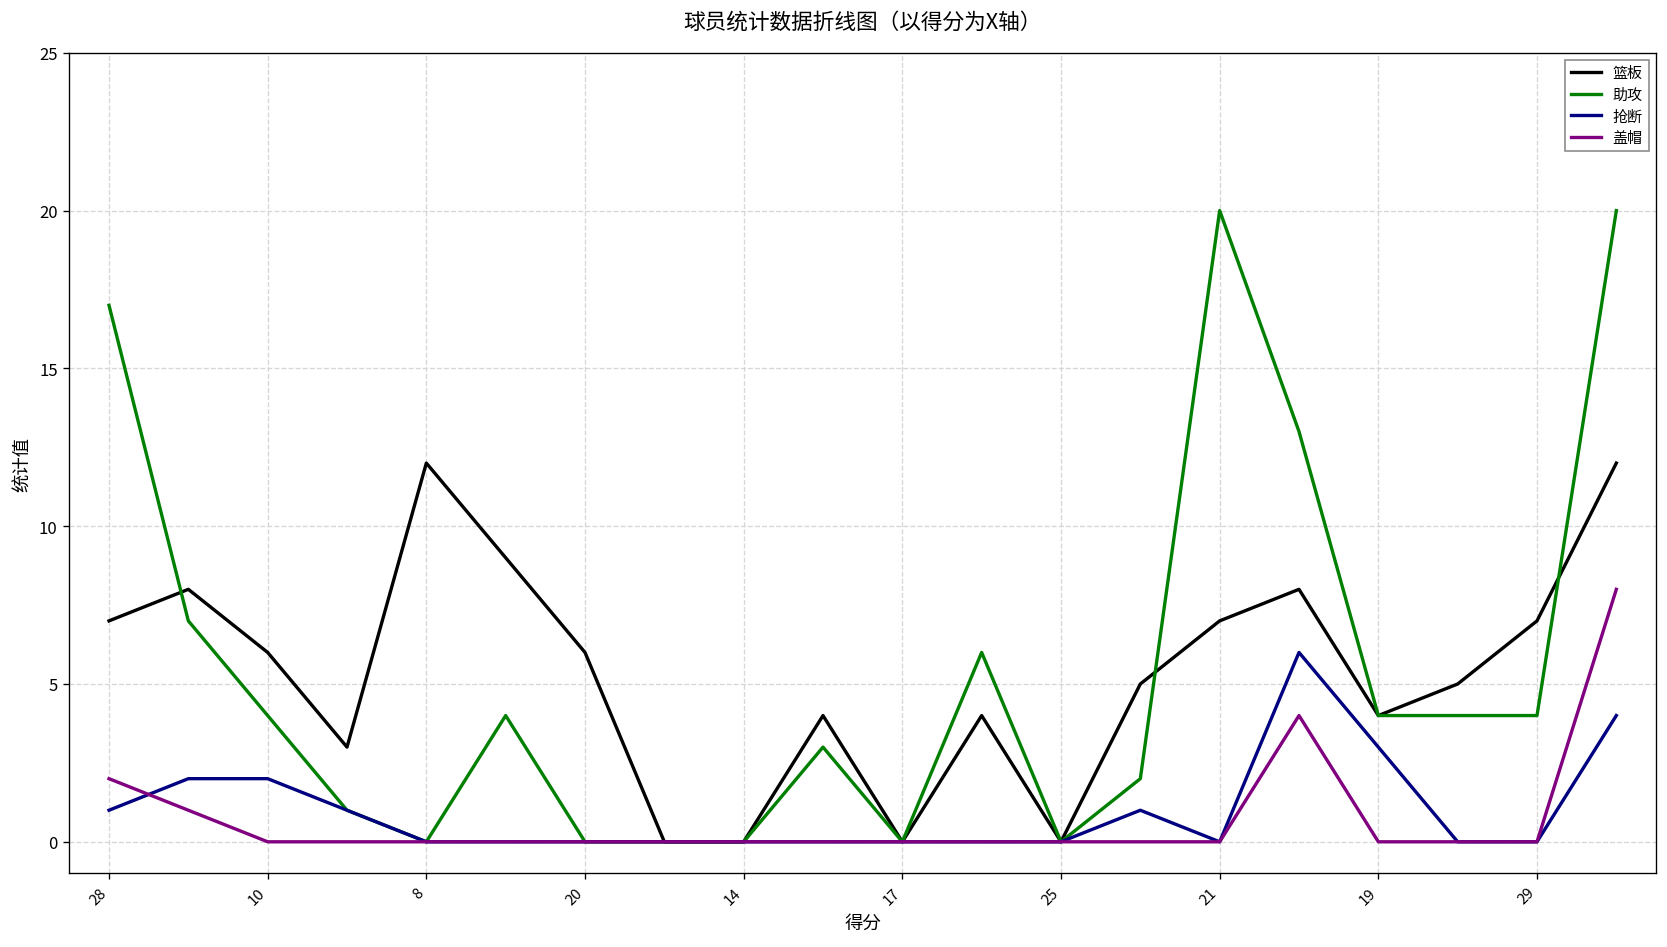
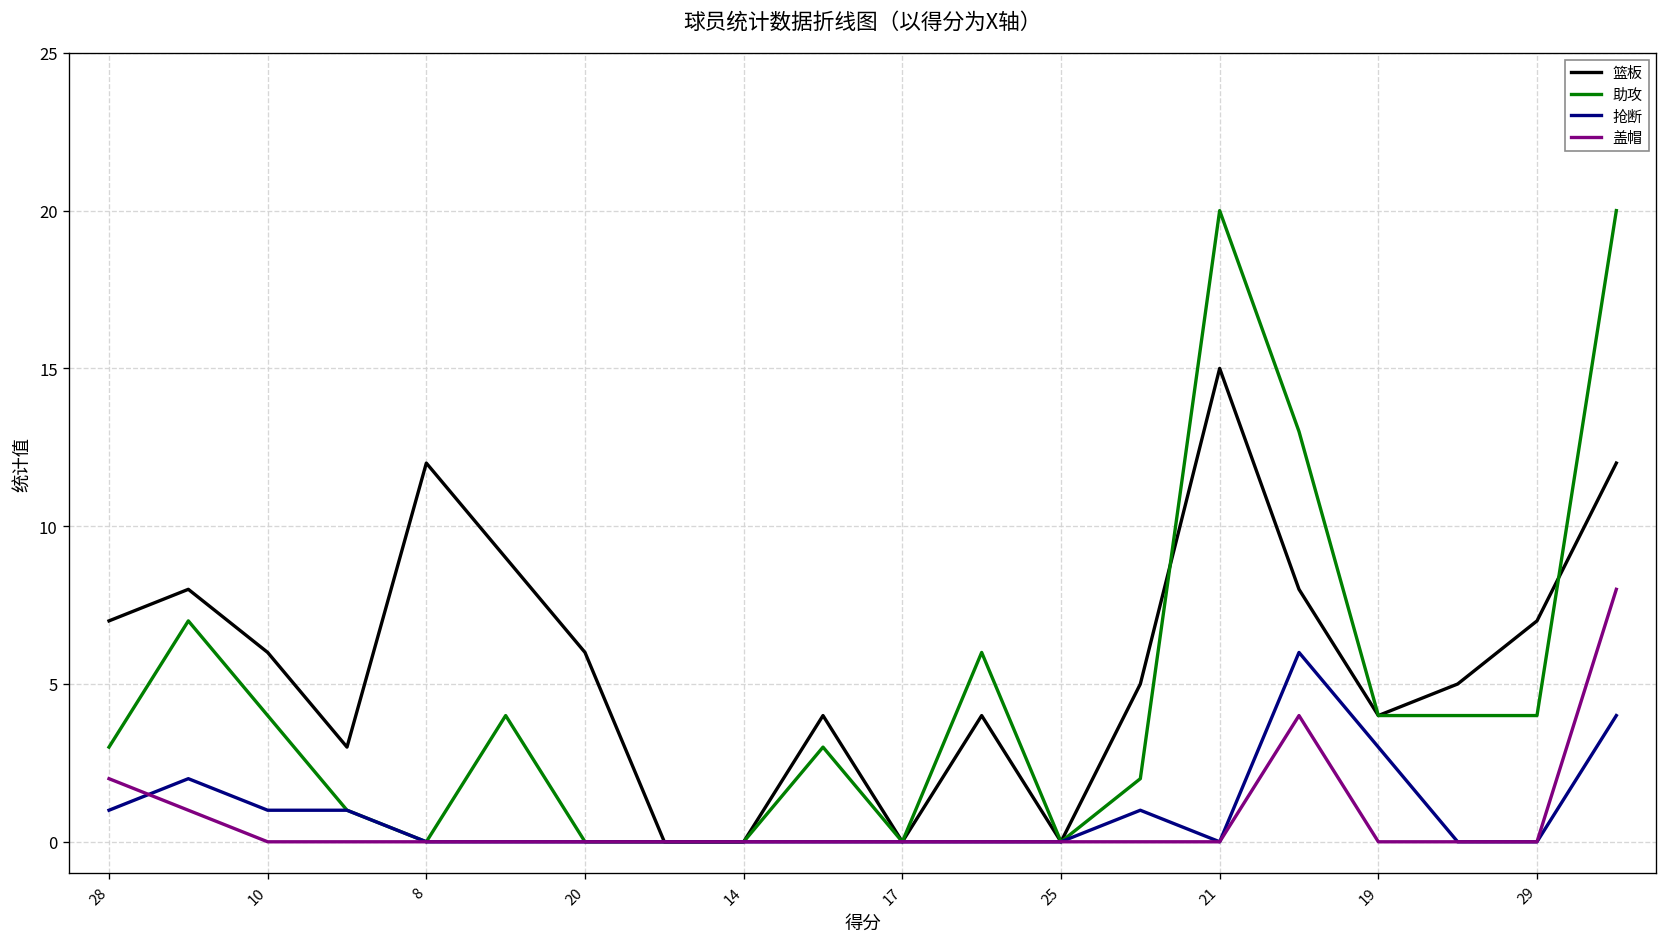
  {
    "篮板": {
      "28": 7,
      "10": 6,
      "8": 12,
      "20": 6,
-     "21": 7,
+     "21": 15,
      "29": 7
    },
    "助攻": {
-     "28": 17,
+     "28": 3,
      "10": 4,
      "21": 20,
      "29": 4
    },
    "抢断": {
      "28": 1,
-     "10": 2
+     "10": 1
    },
    "盖帽": {
      "28": 2,
      "10": 0
    }
  }
